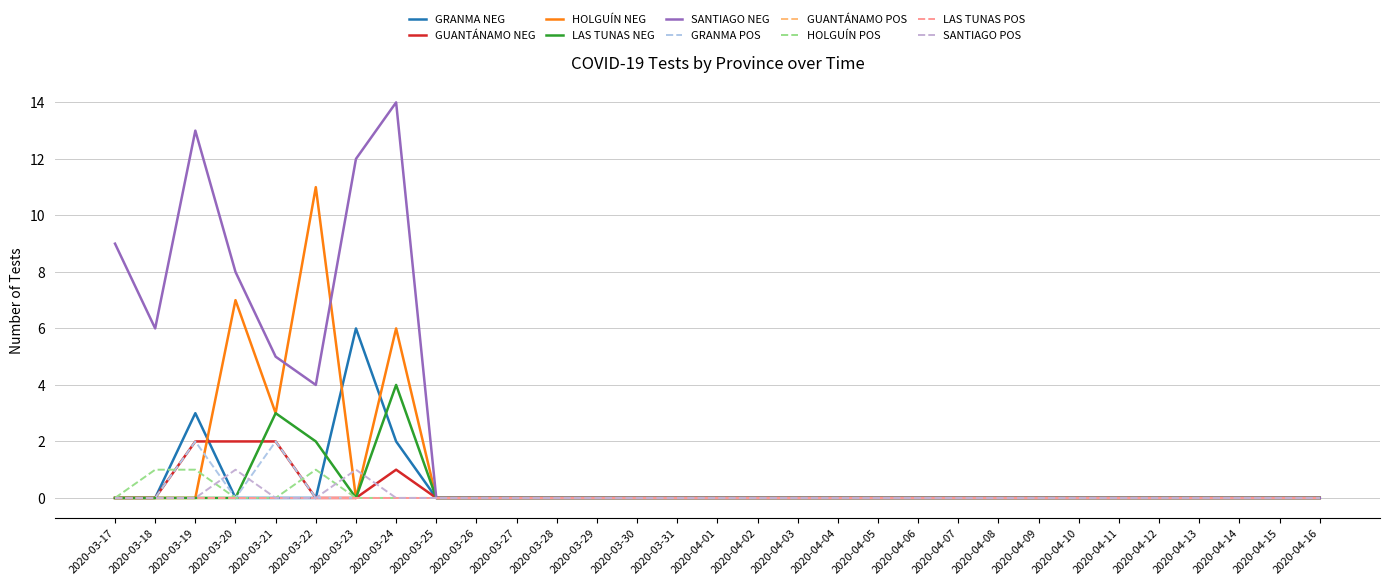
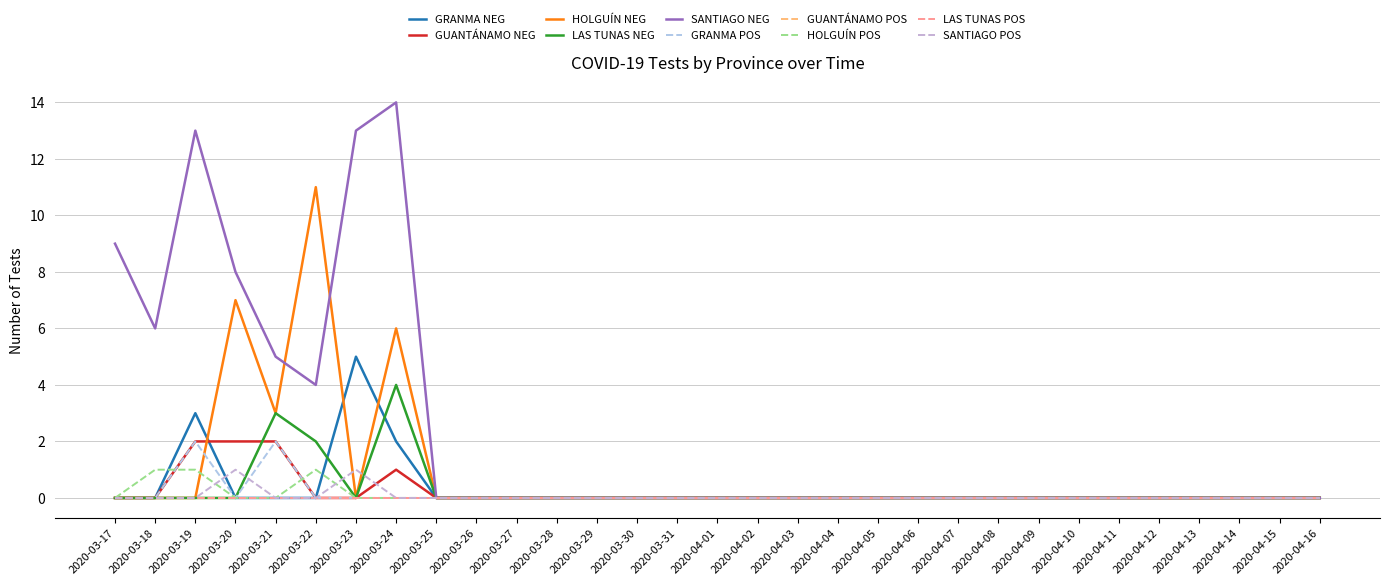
  {
    "GRANMA NEG": {
      "2020-03-19": 3,
-     "2020-03-23": 6,
+     "2020-03-23": 5,
      "2020-03-24": 2
    },
    "GUANTÁNAMO NEG": {
      "2020-03-20": 2,
      "2020-03-24": 1
    },
    "HOLGUÍN NEG": {
      "2020-03-20": 7,
      "2020-03-22": 11,
      "2020-03-24": 6
    },
    "LAS TUNAS NEG": {
      "2020-03-22": 2,
      "2020-03-24": 4
    },
    "SANTIAGO NEG": {
      "2020-03-17": 9,
      "2020-03-18": 6,
      "2020-03-19": 13,
      "2020-03-20": 8,
      "2020-03-21": 5,
      "2020-03-22": 4,
-     "2020-03-23": 12,
+     "2020-03-23": 13,
      "2020-03-24": 14
    },
    "HOLGUÍN POS": {
      "2020-03-18": 1,
      "2020-03-19": 1,
      "2020-03-22": 1
    }
  }
